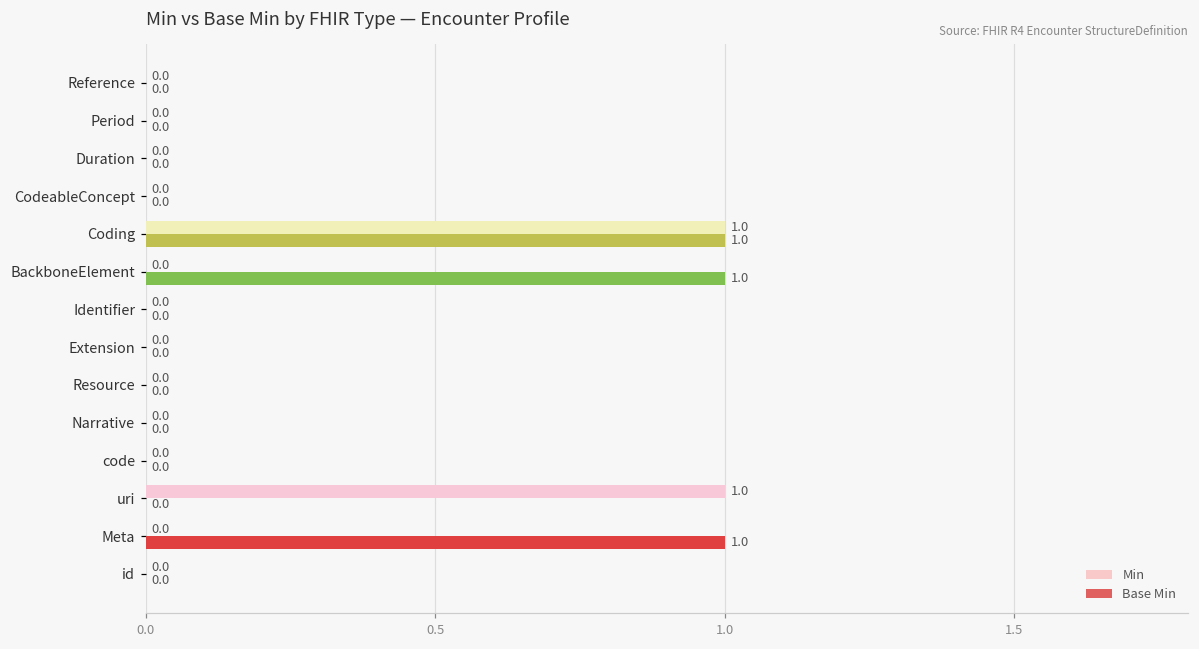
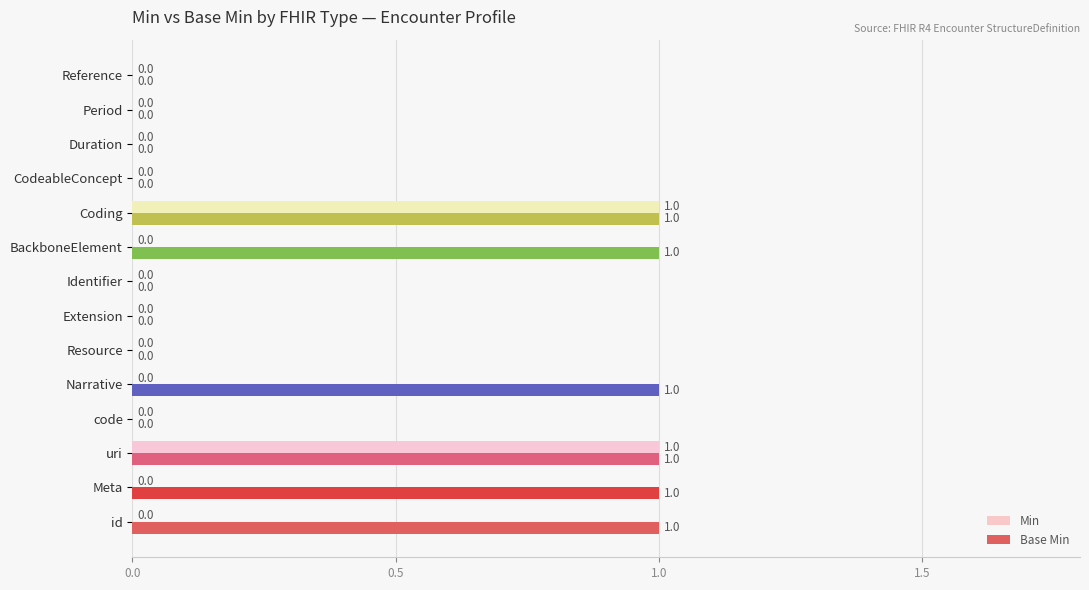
  {
    "Min": {
      "Reference": 0.0,
      "Period": 0.0,
      "Duration": 0.0,
      "CodeableConcept": 0.0,
      "Coding": 1.0,
      "BackboneElement": 0.0,
      "Identifier": 0.0,
      "Extension": 0.0,
      "Resource": 0.0,
      "Narrative": 0.0,
      "code": 0.0,
      "uri": 1.0,
      "Meta": 0.0,
      "id": 0.0
    },
    "Base Min": {
      "Reference": 0.0,
      "Period": 0.0,
      "Duration": 0.0,
      "CodeableConcept": 0.0,
      "Coding": 1.0,
      "BackboneElement": 1.0,
      "Identifier": 0.0,
      "Extension": 0.0,
      "Resource": 0.0,
-     "Narrative": 0.0,
+     "Narrative": 1.0,
      "code": 0.0,
-     "uri": 0.0,
+     "uri": 1.0,
      "Meta": 1.0,
-     "id": 0.0
+     "id": 1.0
    }
  }
